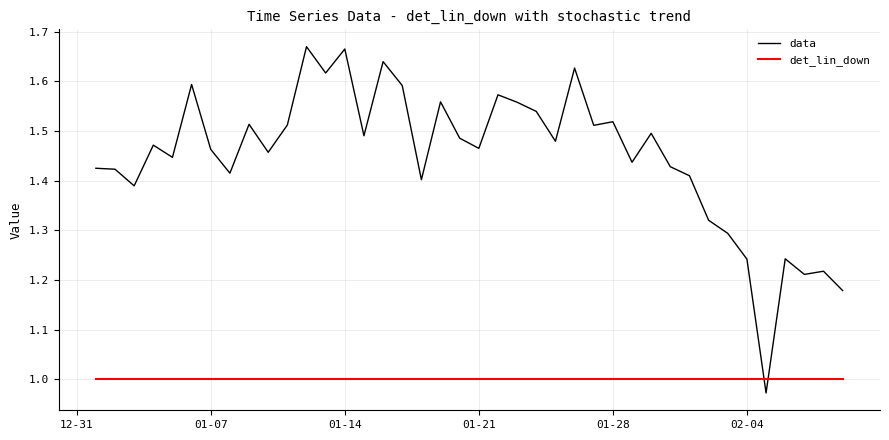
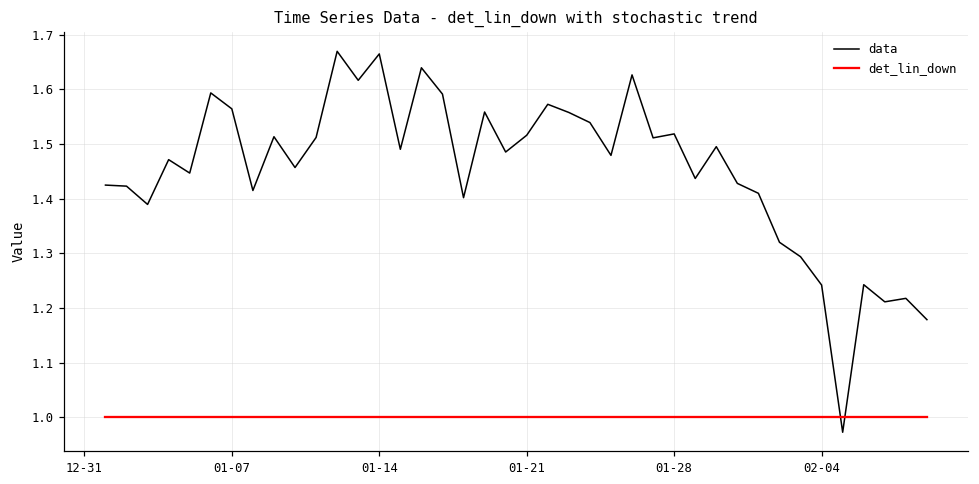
  {
    "data": {
-     "01-07": 1.46,
+     "01-07": 1.56,
      "01-14": 1.66,
-     "01-21": 1.47,
+     "01-21": 1.52,
      "01-28": 1.52,
      "02-04": 1.24
    },
    "det_lin_down": {
      "01-07": 1.00,
      "01-14": 1.00,
      "01-21": 1.00,
      "01-28": 1.00,
      "02-04": 1.00
    }
  }
